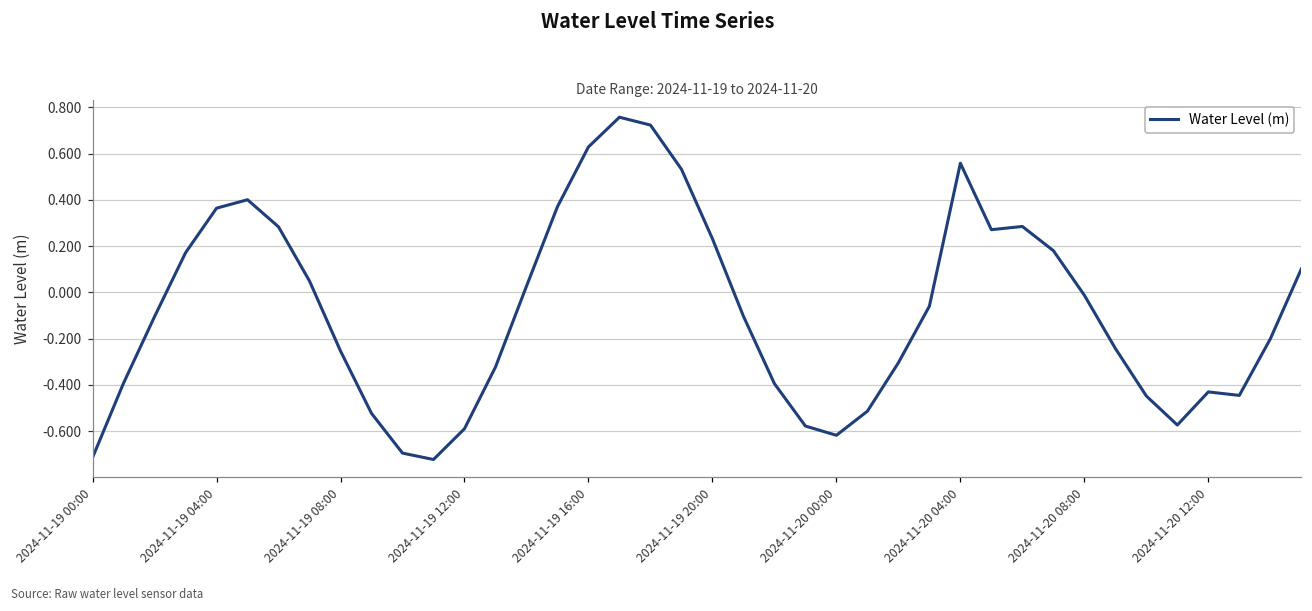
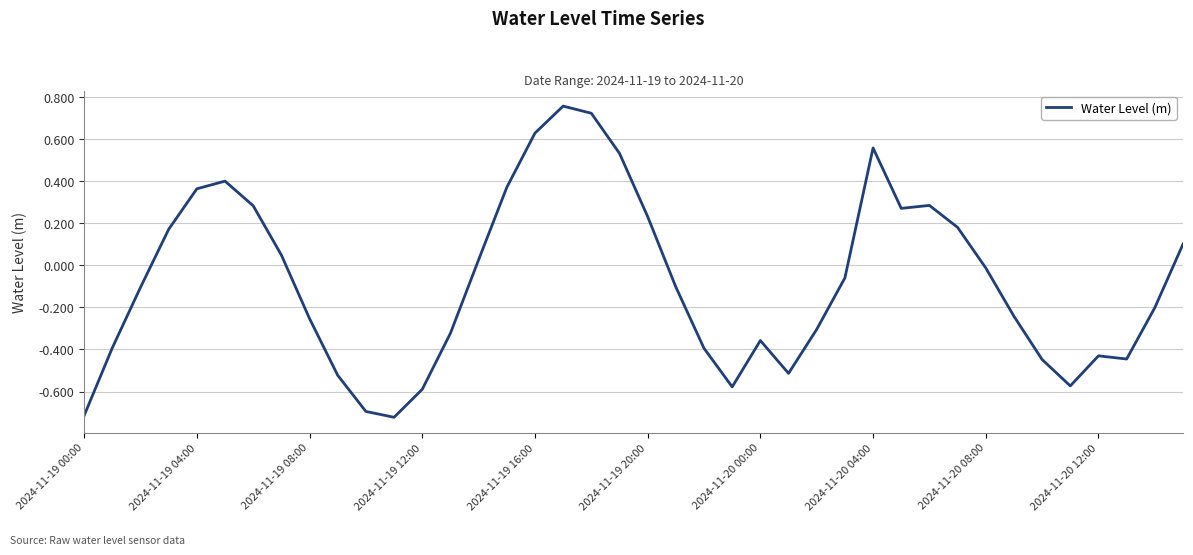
  {
    "2024-11-19 00:00": -0.71,
    "2024-11-19 04:00": 0.36,
    "2024-11-19 08:00": -0.25,
    "2024-11-19 12:00": -0.59,
    "2024-11-19 16:00": 0.63,
    "2024-11-19 20:00": 0.23,
-   "2024-11-20 00:00": -0.62,
+   "2024-11-20 00:00": -0.36,
    "2024-11-20 04:00": 0.56,
    "2024-11-20 08:00": -0.01,
    "2024-11-20 12:00": -0.43
  }
